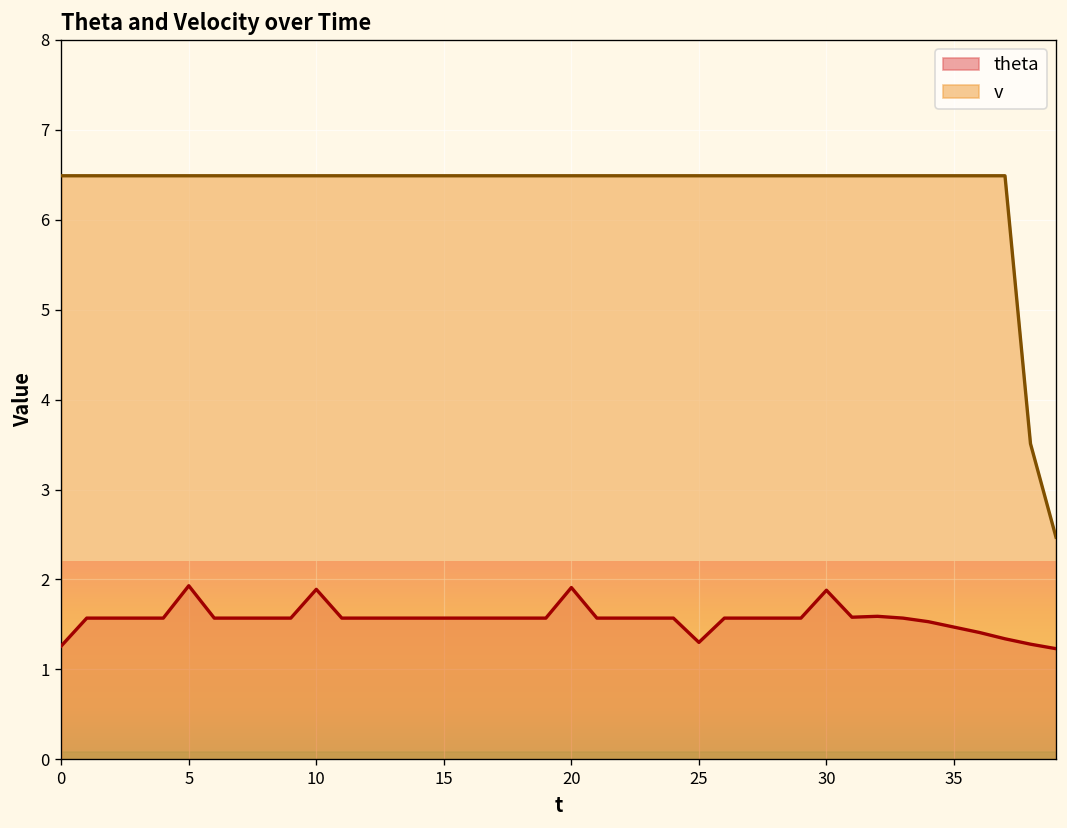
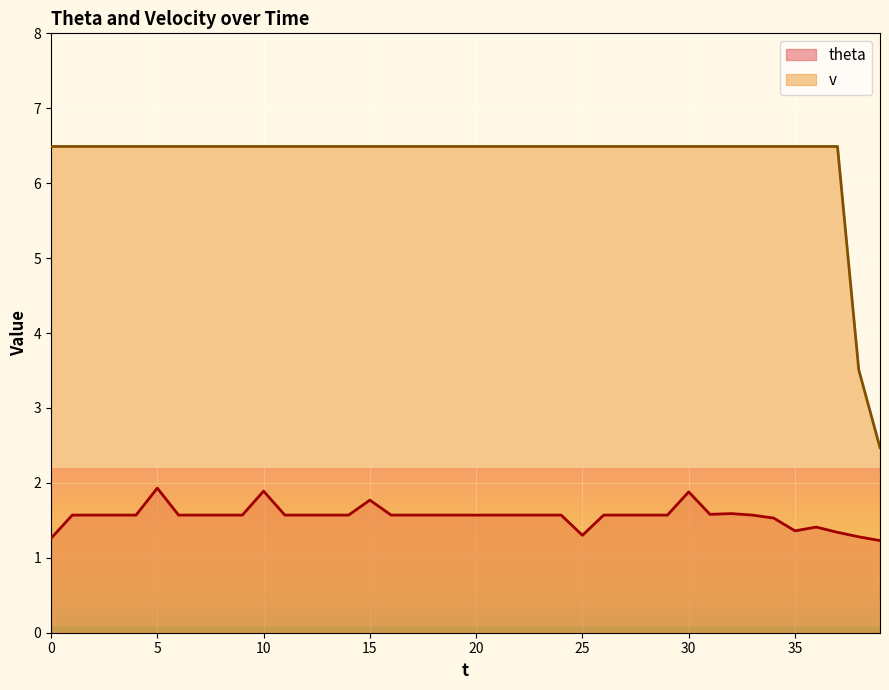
  {
    "theta": {
      "0": 1.3,
      "5": 1.9,
      "10": 1.9,
-     "15": 1.6,
-     "20": 1.9,
+     "15": 1.8,
+     "20": 1.6,
      "25": 1.3,
      "30": 1.9,
-     "35": 1.5
+     "35": 1.4
    },
    "v": {
      "0": 6.5,
      "5": 6.5,
      "10": 6.5,
      "15": 6.5,
      "20": 6.5,
      "25": 6.5,
      "30": 6.5,
      "35": 6.5
    }
  }
